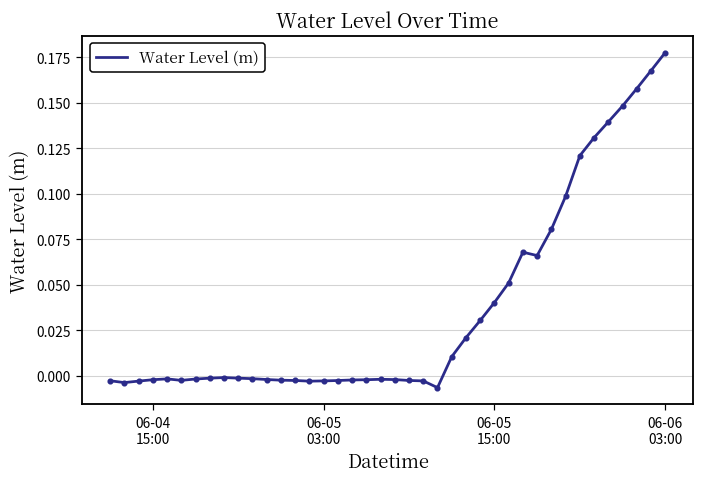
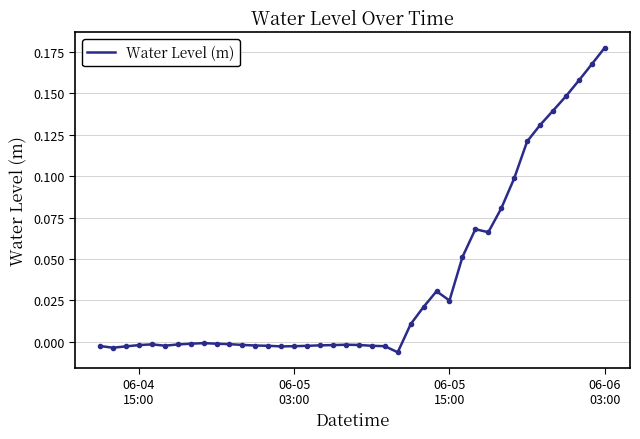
  {
    "06-04 15:00": -0.002,
    "06-05 03:00": -0.003,
-   "06-05 15:00": 0.040,
+   "06-05 15:00": 0.025,
    "06-06 03:00": 0.178
  }
